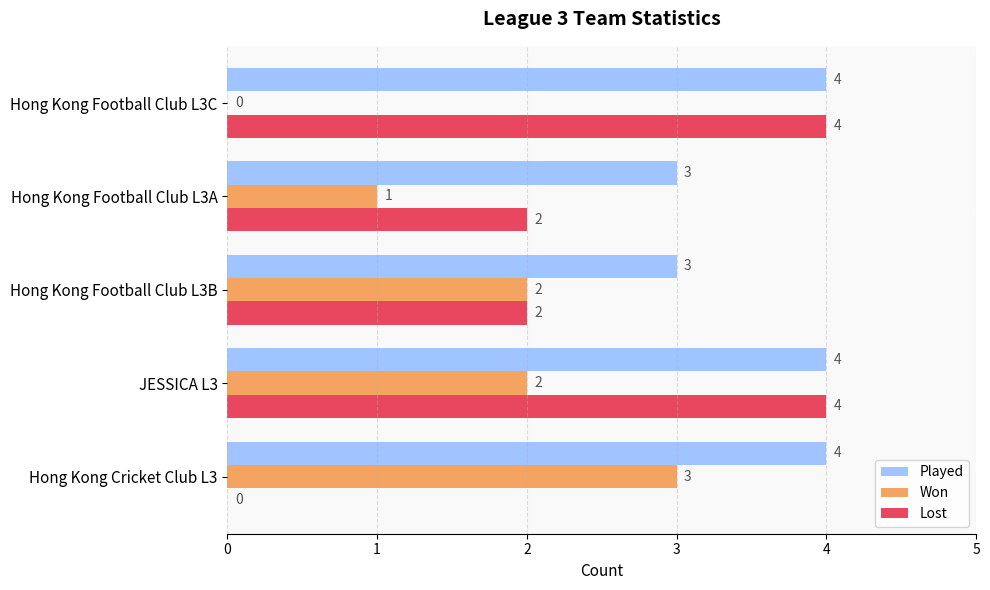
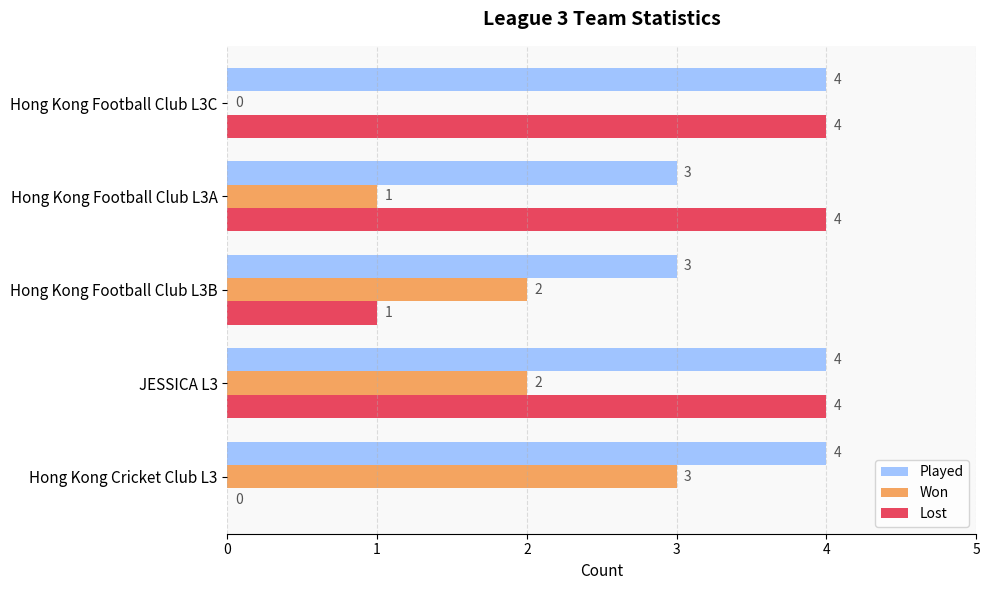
  {
    "Played": {
      "Hong Kong Football Club L3C": 4,
      "Hong Kong Football Club L3A": 3,
      "Hong Kong Football Club L3B": 3,
      "JESSICA L3": 4,
      "Hong Kong Cricket Club L3": 4
    },
    "Won": {
      "Hong Kong Football Club L3C": 0,
      "Hong Kong Football Club L3A": 1,
      "Hong Kong Football Club L3B": 2,
      "JESSICA L3": 2,
      "Hong Kong Cricket Club L3": 3
    },
    "Lost": {
      "Hong Kong Football Club L3C": 4,
-     "Hong Kong Football Club L3A": 2,
-     "Hong Kong Football Club L3B": 2,
+     "Hong Kong Football Club L3A": 4,
+     "Hong Kong Football Club L3B": 1,
      "JESSICA L3": 4,
      "Hong Kong Cricket Club L3": 0
    }
  }
